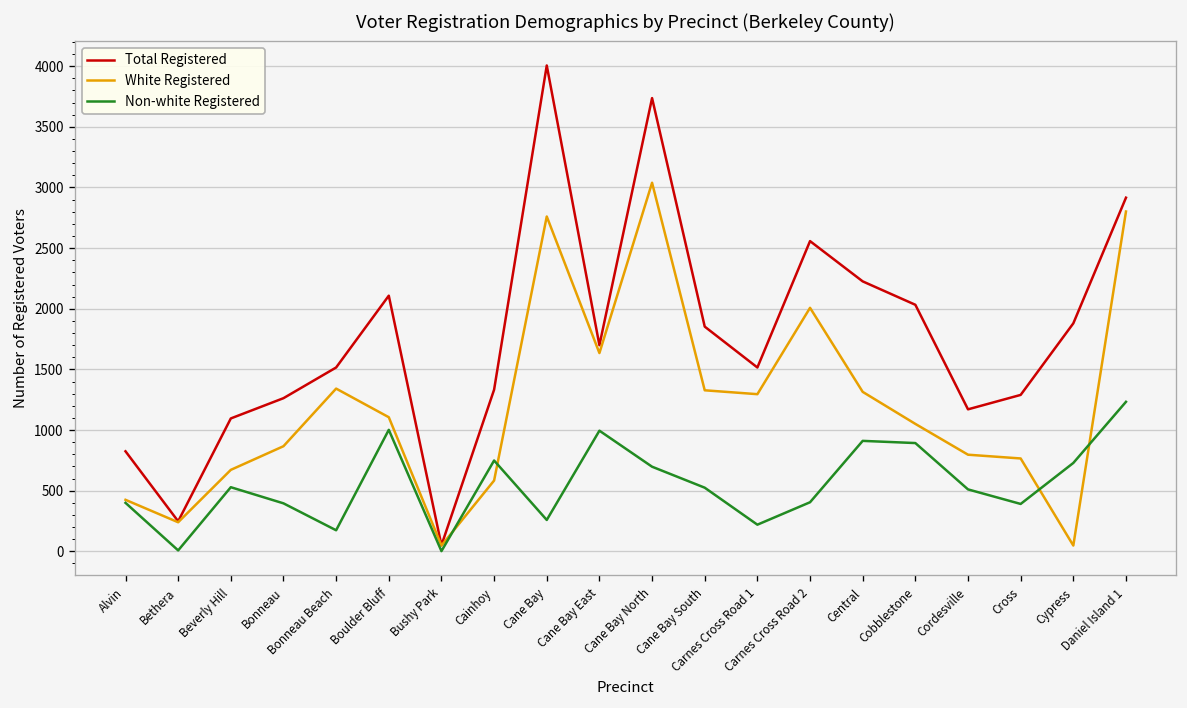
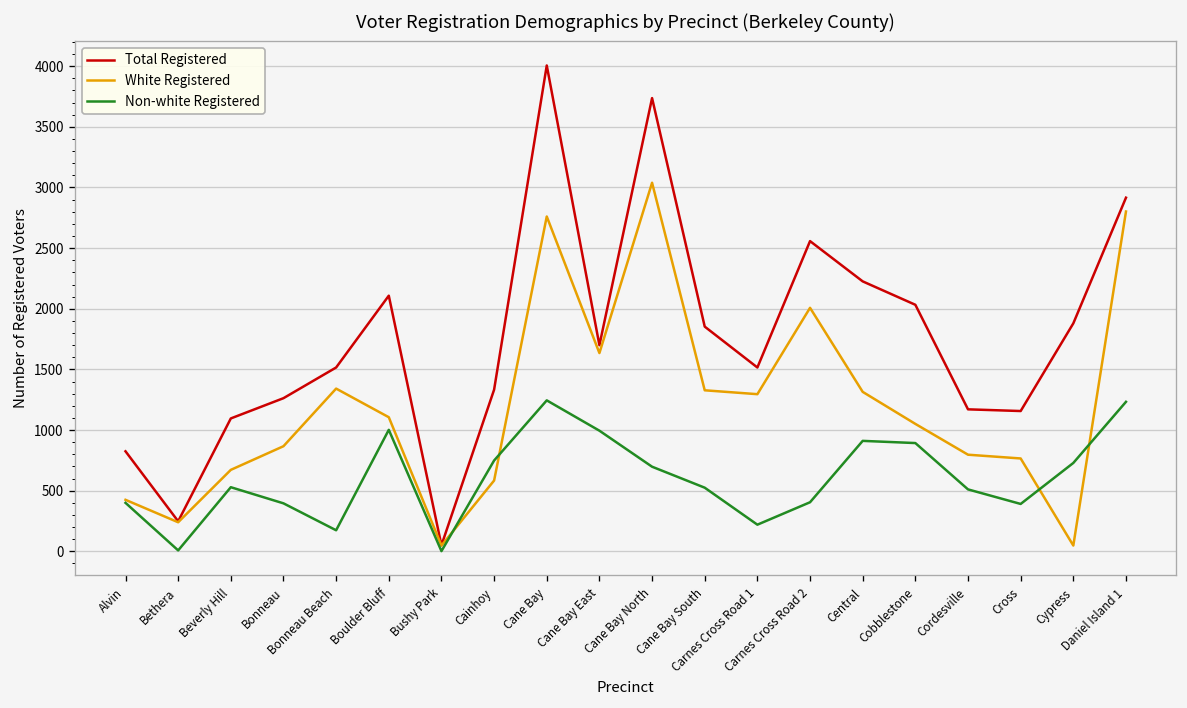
  {
    "Total Registered": {
      "Alvin": 830,
      "Beverly Hill": 1100,
      "Bonneau": 1260,
      "Bonneau Beach": 1520,
      "Boulder Bluff": 2110,
      "Cainhoy": 1330,
      "Cane Bay": 4010,
      "Cane Bay East": 1700,
      "Cane Bay North": 3740,
      "Cane Bay South": 1850,
      "Carnes Cross Road 1": 1520,
      "Carnes Cross Road 2": 2560,
      "Central": 2230,
      "Cobblestone": 2030,
      "Cordesville": 1170,
-     "Cross": 1290,
+     "Cross": 1160,
      "Cypress": 1880,
      "Daniel Island 1": 2920
    },
    "White Registered": {
      "Beverly Hill": 670,
      "Bonneau": 870,
      "Bonneau Beach": 1340,
      "Boulder Bluff": 1110,
      "Cainhoy": 580,
      "Cane Bay": 2760,
      "Cane Bay East": 1640,
      "Cane Bay North": 3040,
      "Cane Bay South": 1330,
      "Carnes Cross Road 1": 1300,
      "Carnes Cross Road 2": 2010,
      "Central": 1320,
      "Cobblestone": 1050,
      "Cordesville": 800,
      "Cross": 770,
      "Cypress": 50,
      "Daniel Island 1": 2800
    },
    "Non-white Registered": {
      "Bethera": 10,
      "Beverly Hill": 530,
      "Bonneau": 400,
      "Bonneau Beach": 170,
      "Boulder Bluff": 1000,
      "Bushy Park": 0,
      "Cainhoy": 750,
-     "Cane Bay": 260,
+     "Cane Bay": 1250,
      "Cane Bay East": 1000,
      "Cane Bay North": 700,
      "Cane Bay South": 530,
      "Carnes Cross Road 1": 220,
      "Carnes Cross Road 2": 410,
      "Central": 910,
      "Cobblestone": 890,
      "Cordesville": 510,
      "Cross": 390,
      "Cypress": 730,
      "Daniel Island 1": 1230
    }
  }
